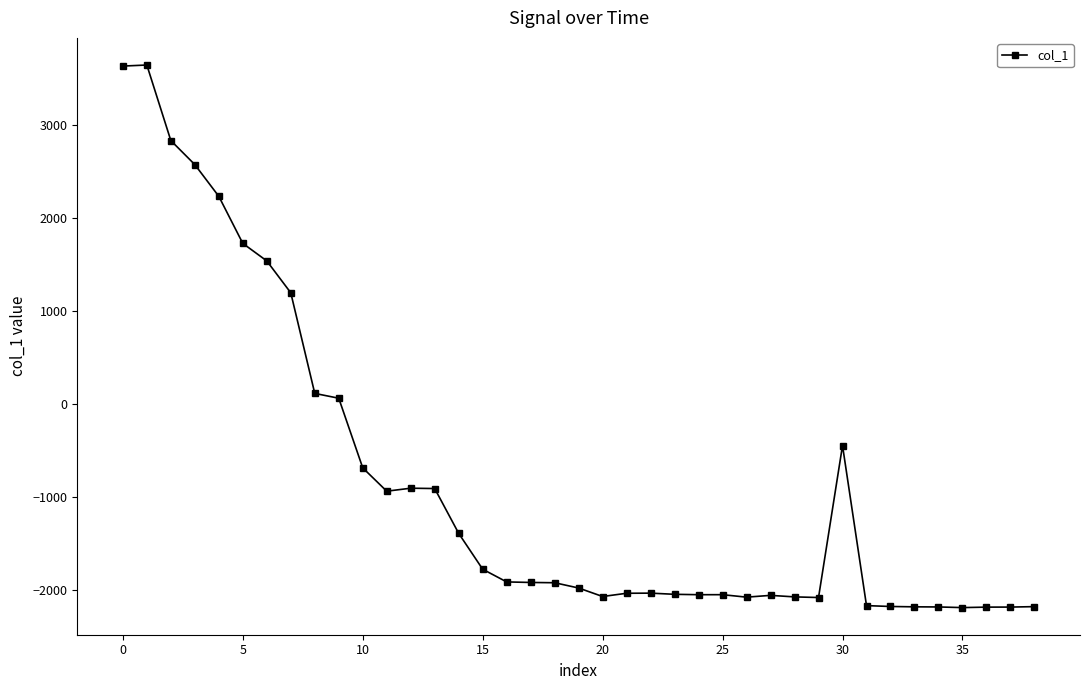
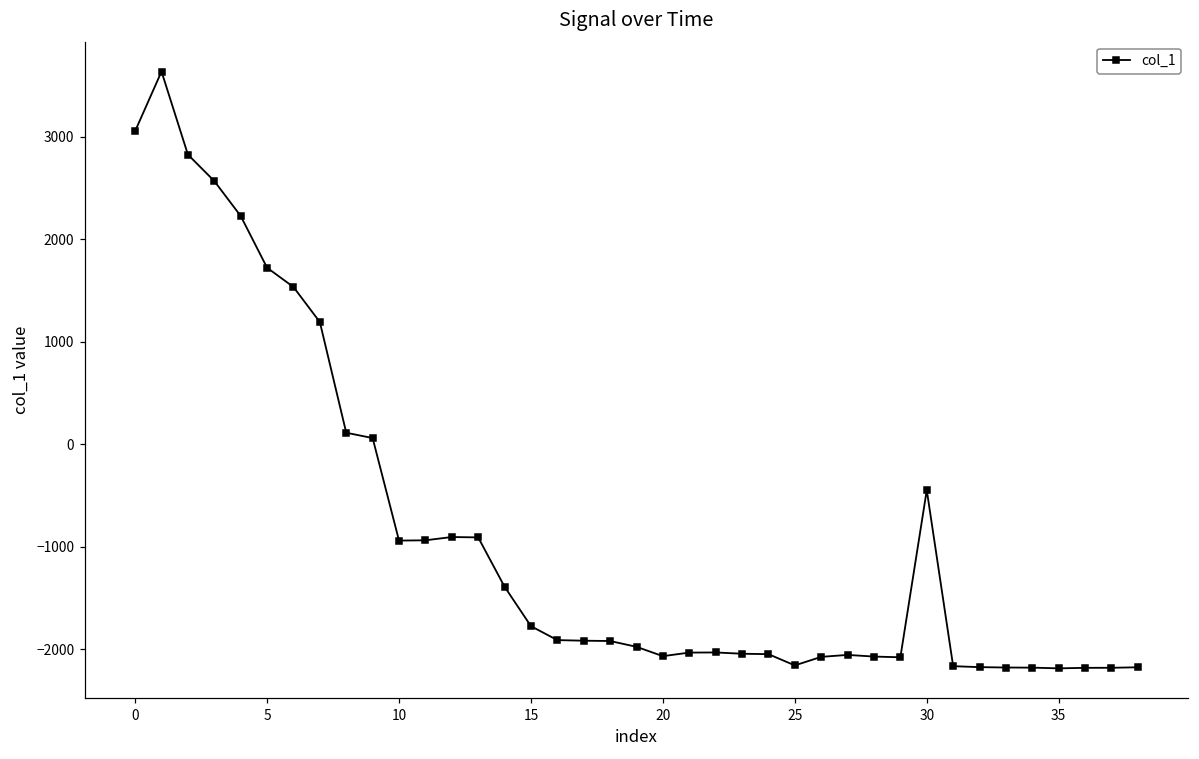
  {
-   "0": 3600,
+   "0": 3100,
    "5": 1700,
-   "10": -700,
+   "10": -900,
    "15": -1800,
    "20": -2100,
-   "25": -2000,
+   "25": -2200,
    "30": -400,
    "35": -2200
  }
